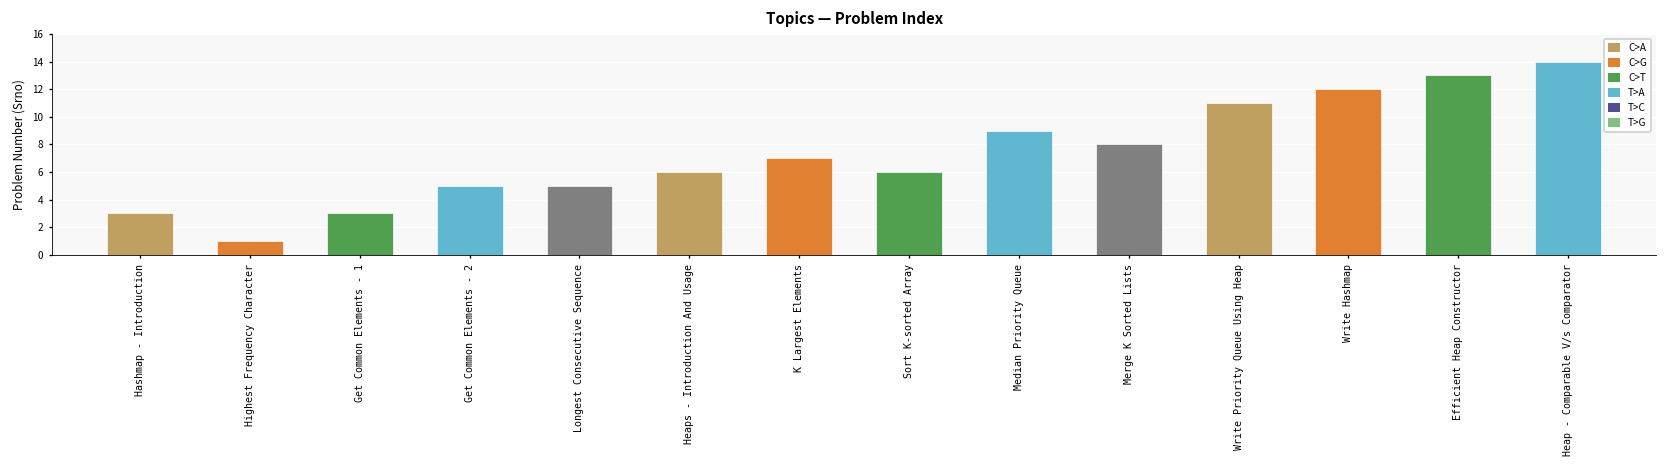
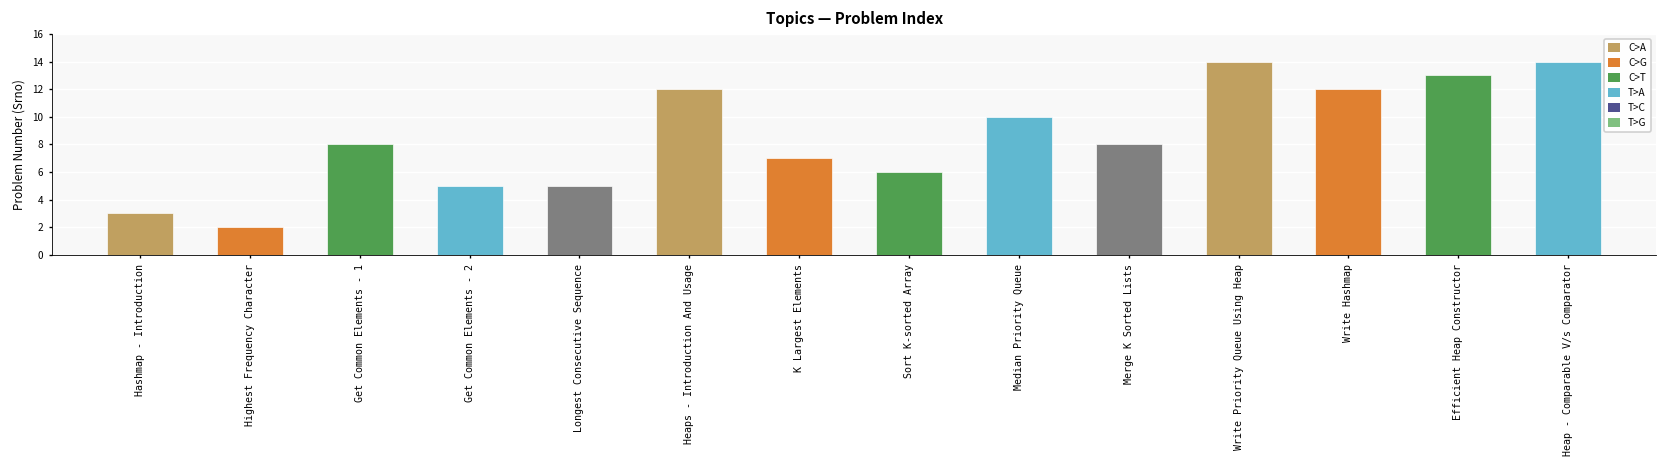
  {
    "Hashmap - Introduction": 3,
-   "Highest Frequency Character": 1,
-   "Get Common Elements - 1": 3,
+   "Highest Frequency Character": 2,
+   "Get Common Elements - 1": 8,
    "Get Common Elements - 2": 5,
    "Longest Consecutive Sequence": 5,
-   "Heaps - Introduction And Usage": 6,
+   "Heaps - Introduction And Usage": 12,
    "K Largest Elements": 7,
    "Sort K-sorted Array": 6,
-   "Median Priority Queue": 9,
+   "Median Priority Queue": 10,
    "Merge K Sorted Lists": 8,
-   "Write Priority Queue Using Heap": 11,
+   "Write Priority Queue Using Heap": 14,
    "Write Hashmap": 12,
    "Efficient Heap Constructor": 13,
    "Heap - Comparable V/s Comparator": 14
  }
